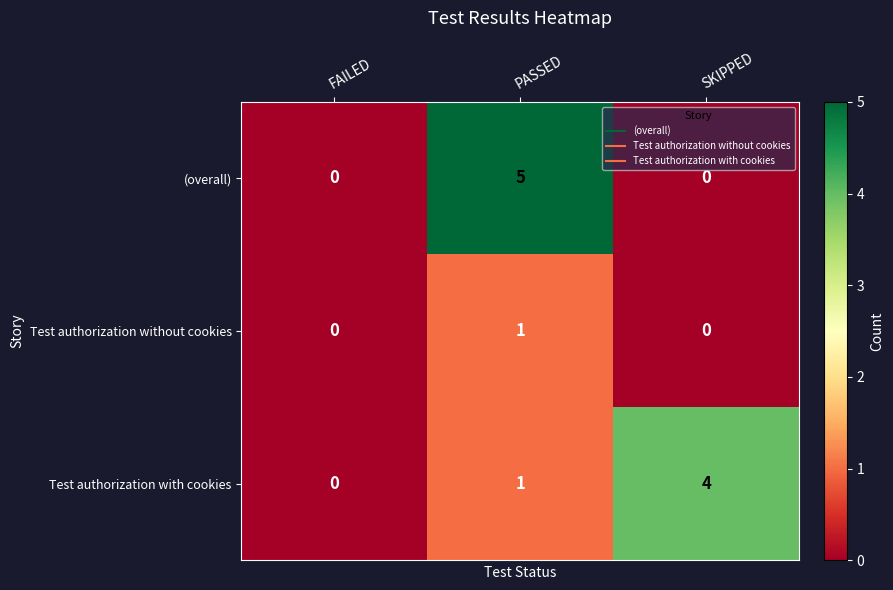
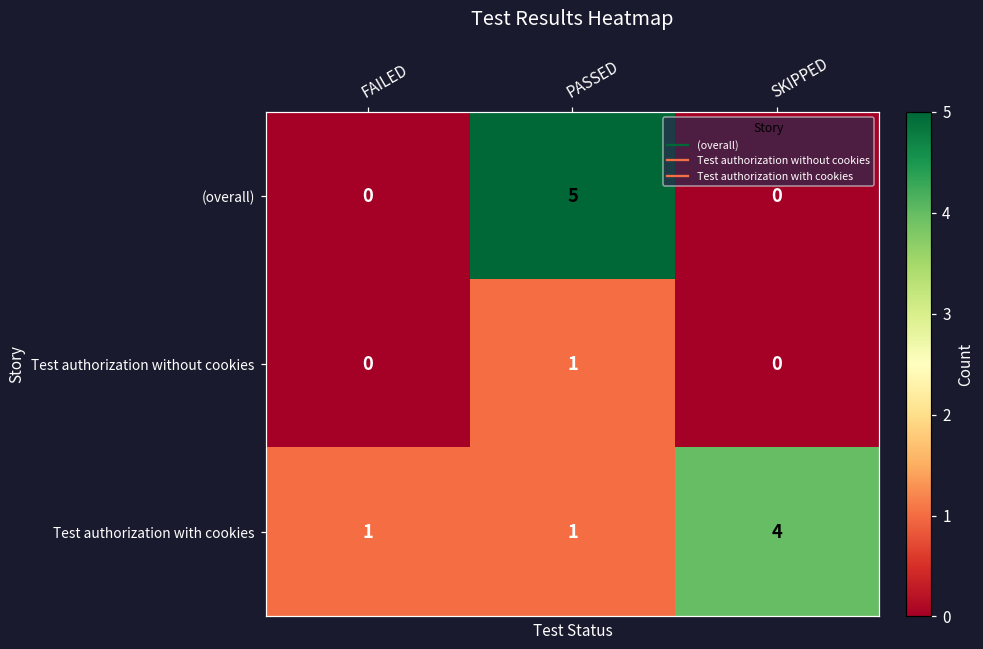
  {
    "(overall)": {
      "FAILED": 0,
      "PASSED": 5
    },
    "Test authorization without cookies": {
      "FAILED": 0,
      "PASSED": 1,
      "SKIPPED": 0
    },
    "Test authorization with cookies": {
-     "FAILED": 0,
+     "FAILED": 1,
      "PASSED": 1,
      "SKIPPED": 4
    }
  }
